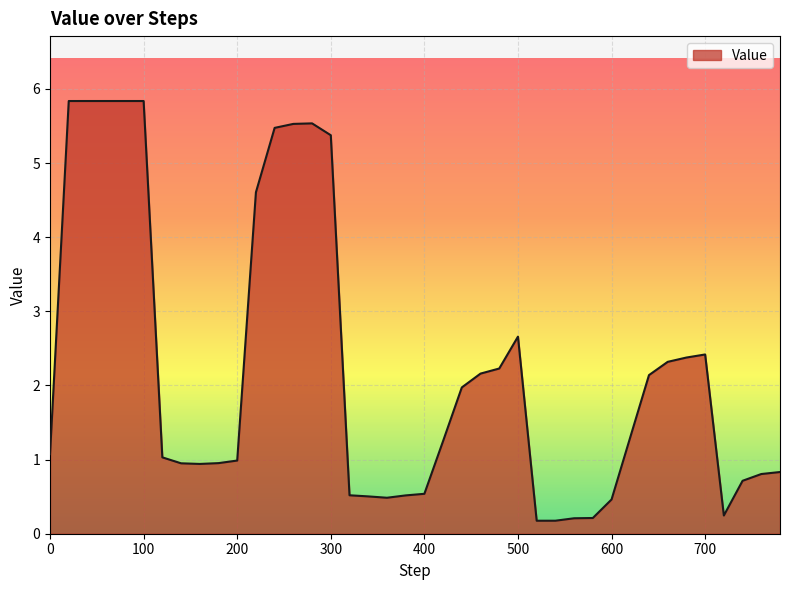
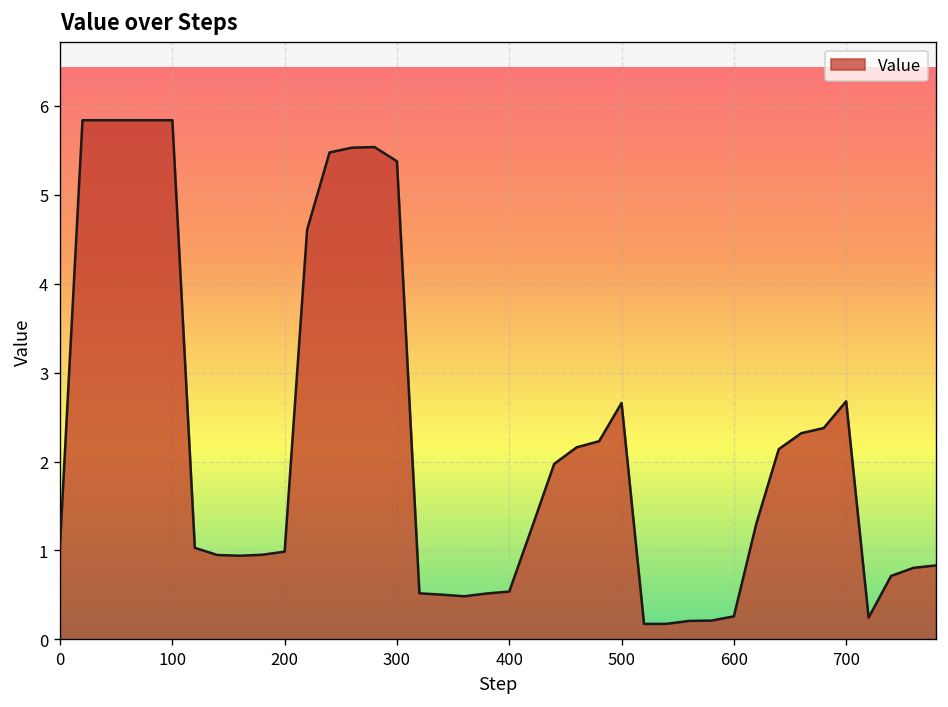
  {
    "0": 1.1,
    "100": 5.8,
    "200": 1.0,
    "300": 5.4,
    "400": 0.5,
    "500": 2.7,
-   "600": 0.5,
-   "700": 2.4
+   "600": 0.3,
+   "700": 2.7
  }
